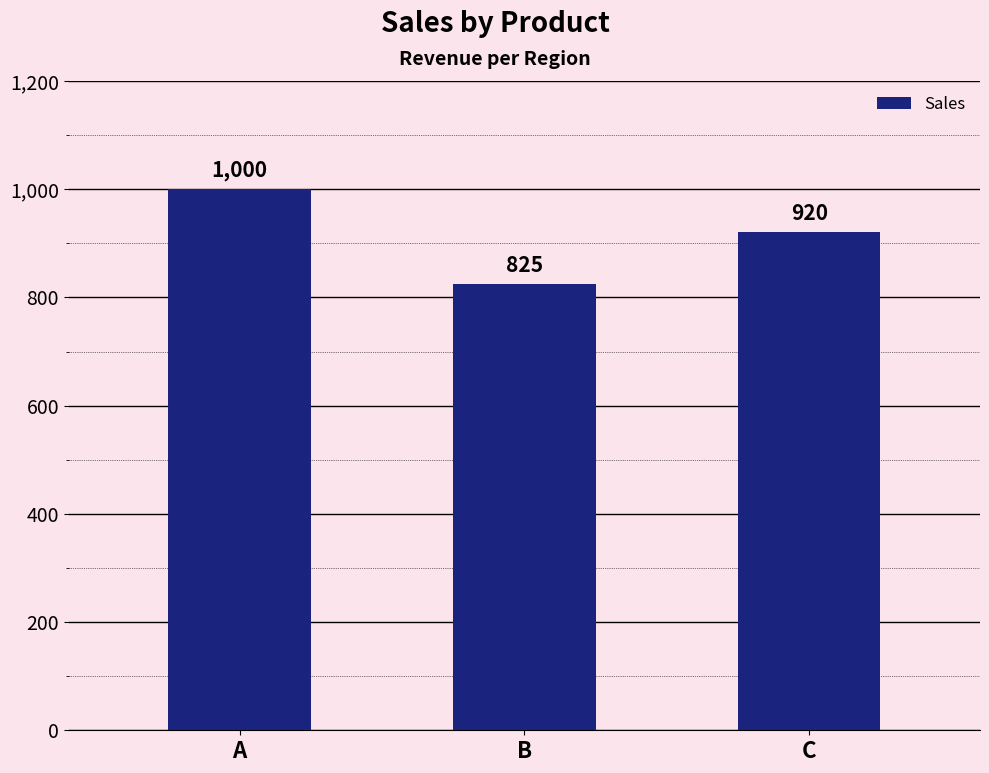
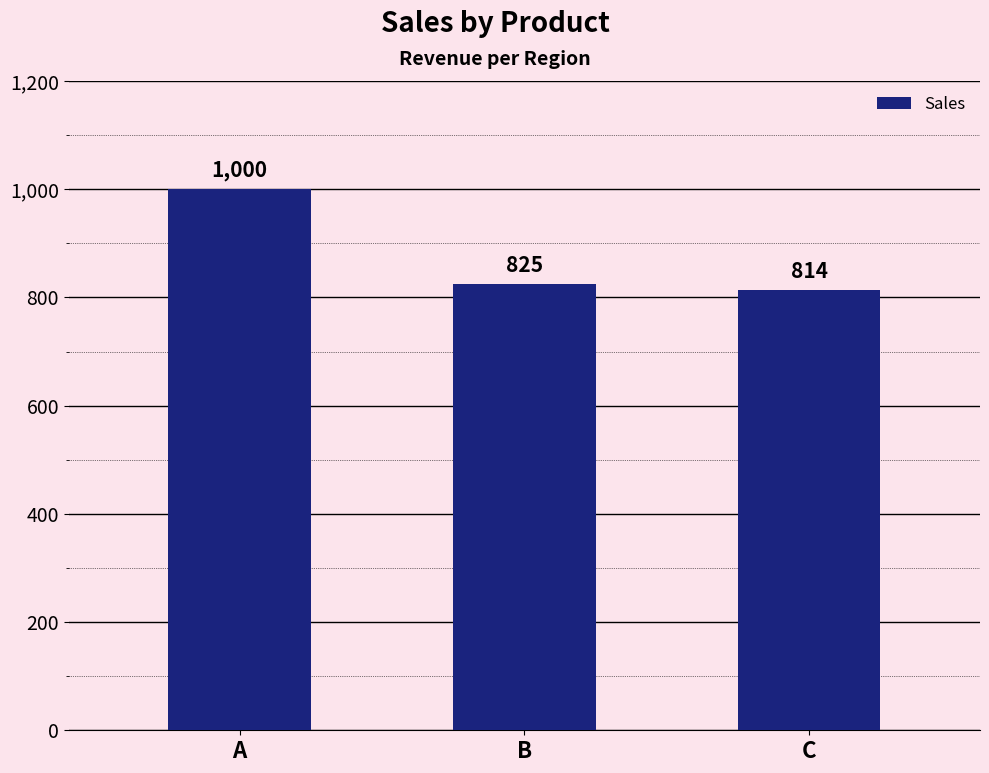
  {
    "A": "1,000",
    "B": "825",
-   "C": "920"
+   "C": "814"
  }
